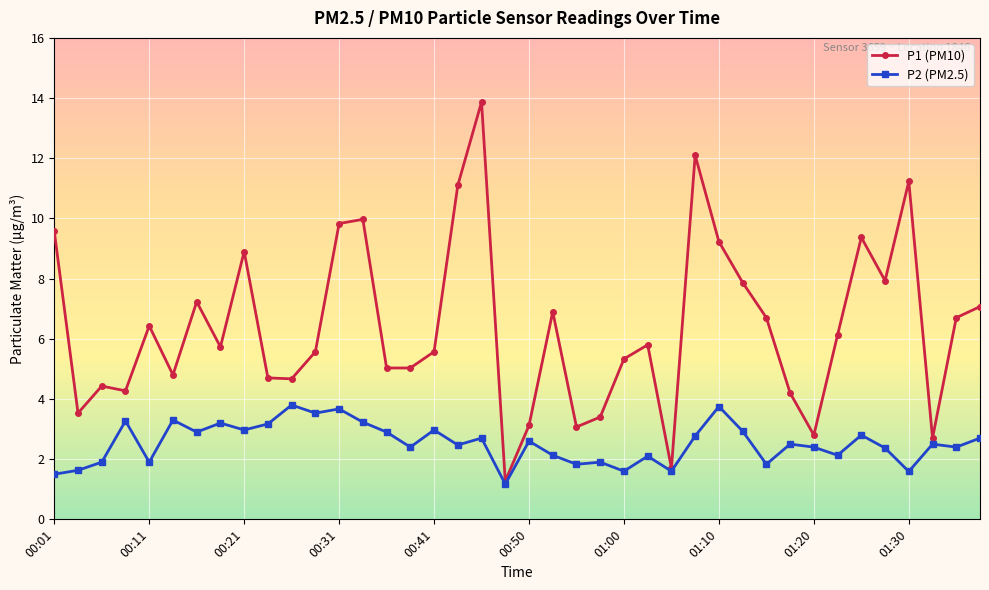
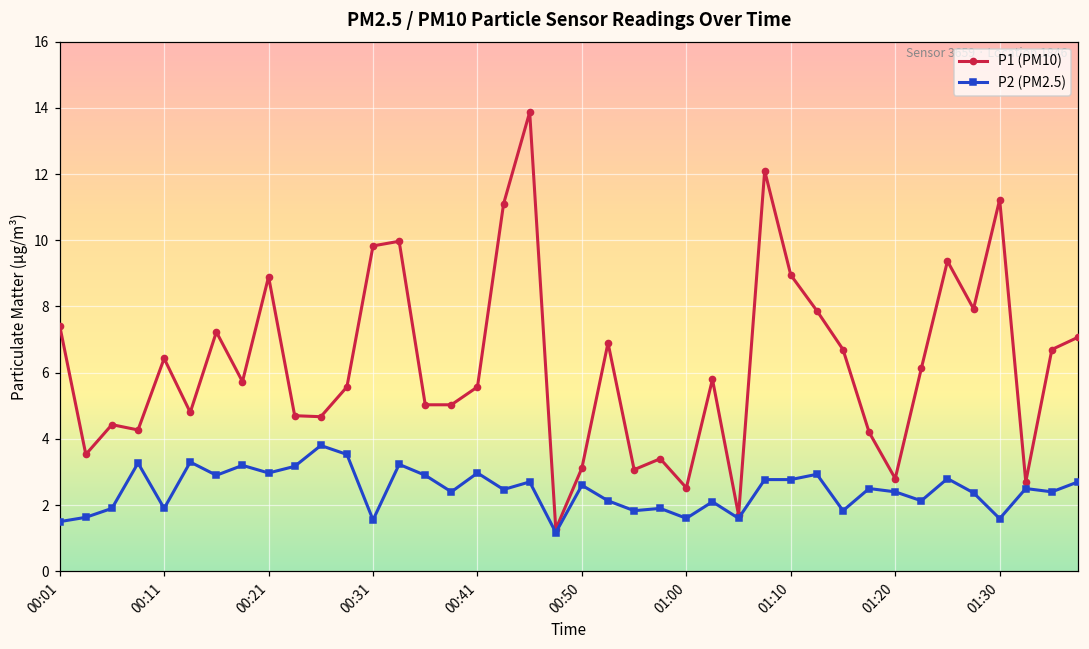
  {
    "P1 (PM10)": {
-     "00:01": 9.6,
+     "00:01": 7.4,
      "00:11": 6.4,
      "00:21": 8.9,
      "00:31": 9.8,
      "00:41": 5.6,
      "00:50": 3.1,
-     "01:00": 5.3,
-     "01:10": 9.2,
+     "01:00": 2.5,
+     "01:10": 9.0,
      "01:20": 2.8,
      "01:30": 11.2
    },
    "P2 (PM2.5)": {
      "00:01": 1.5,
      "00:11": 1.9,
      "00:21": 3.0,
-     "00:31": 3.7,
+     "00:31": 1.6,
      "00:41": 3.0,
      "00:50": 2.6,
      "01:00": 1.6,
-     "01:10": 3.8,
+     "01:10": 2.8,
      "01:20": 2.4,
      "01:30": 1.6
    }
  }
